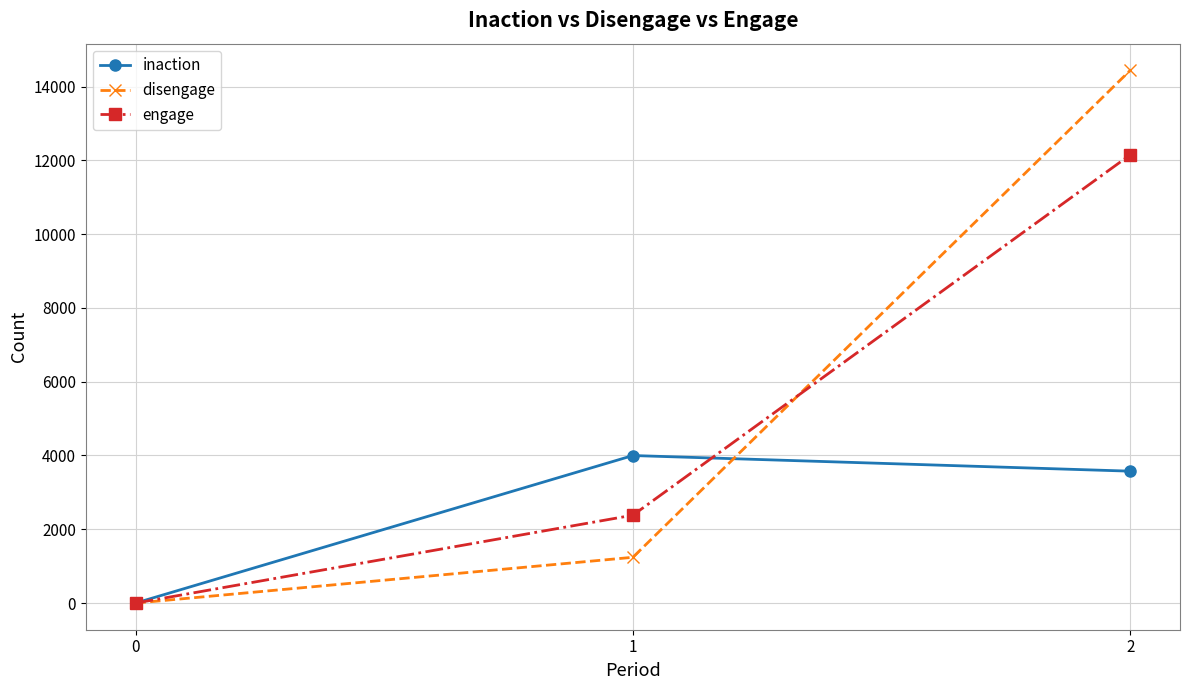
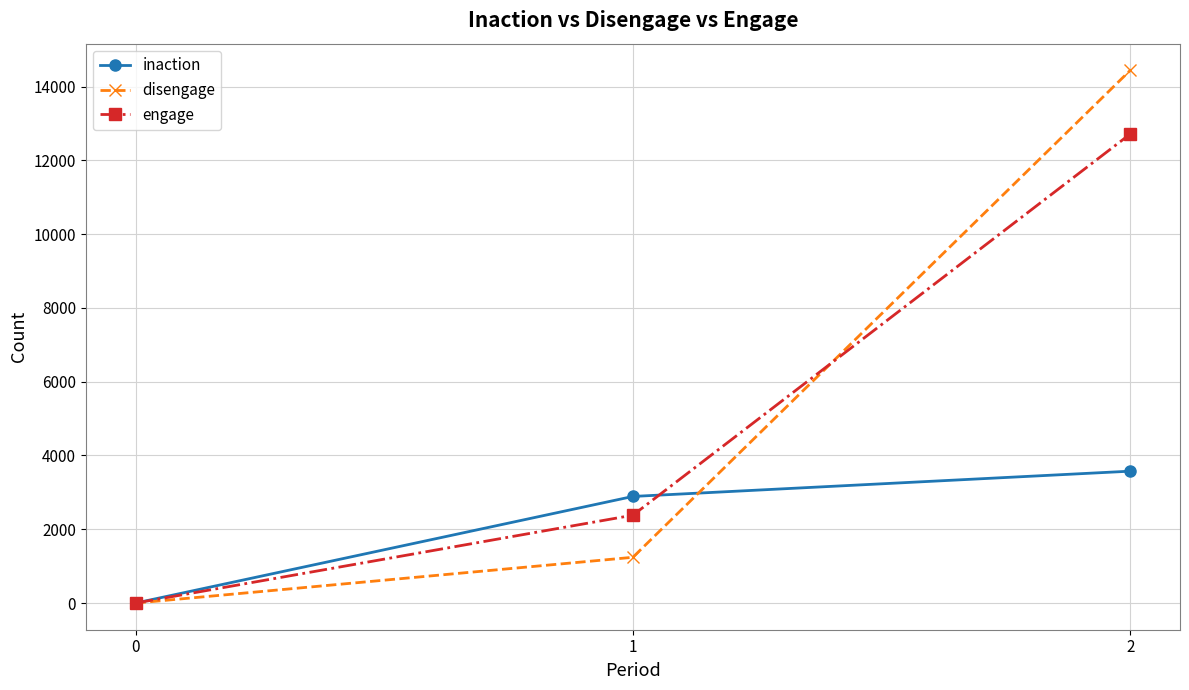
  {
    "inaction": {
-     "1": 4000,
+     "1": 2900,
      "2": 3600
    },
    "disengage": {
      "1": 1200,
      "2": 14400
    },
    "engage": {
      "1": 2400,
-     "2": 12200
+     "2": 12700
    }
  }
